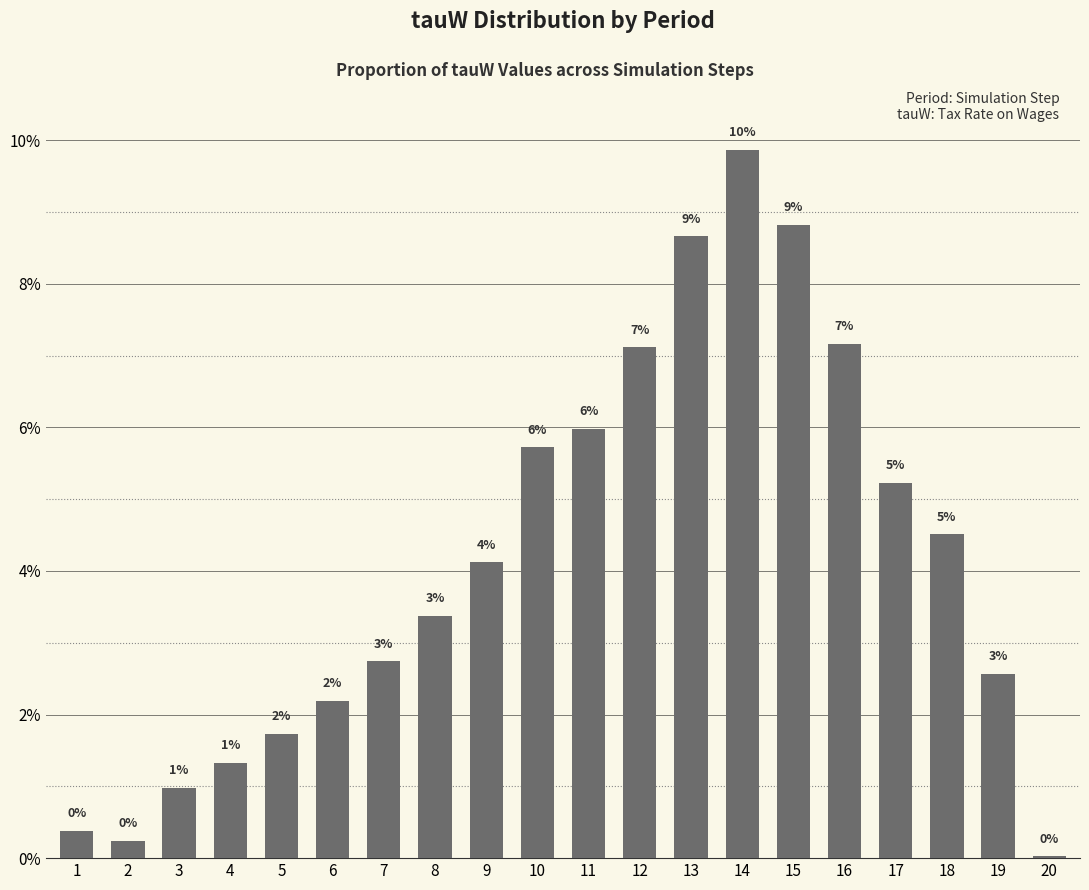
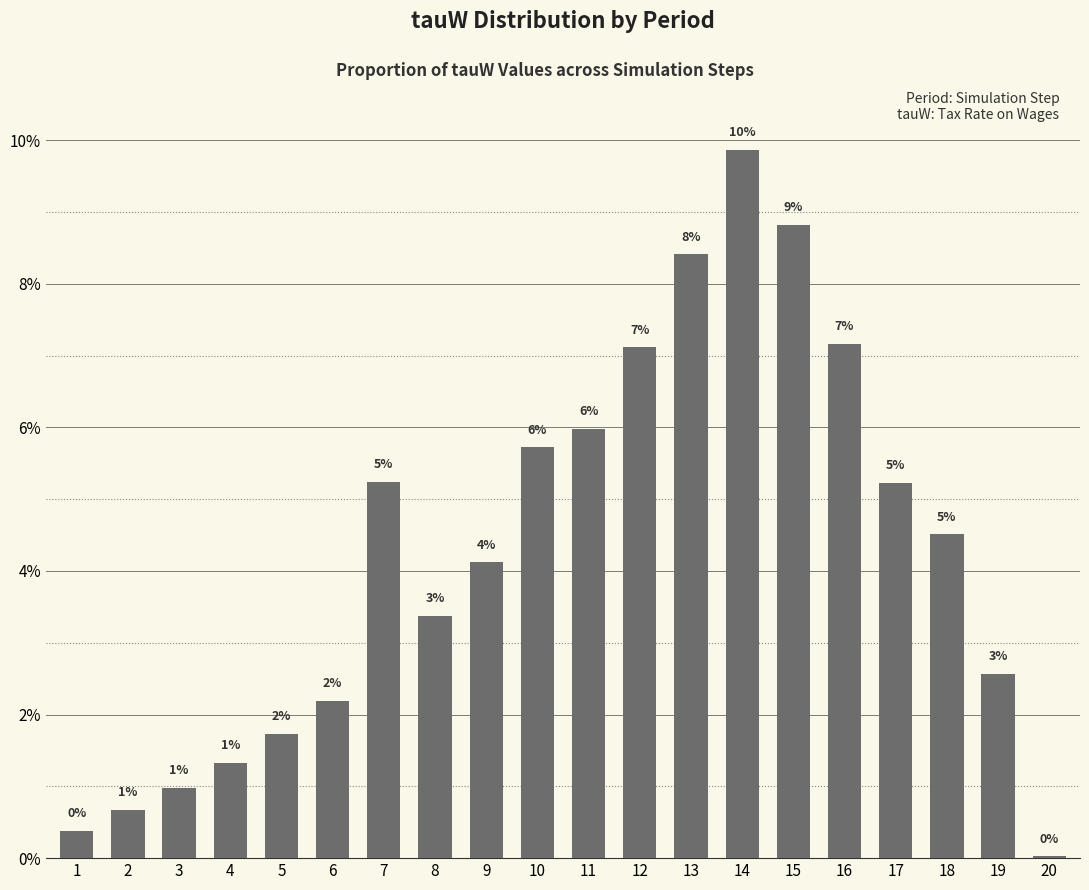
  {
    "1": "0%",
-   "2": "0%",
+   "2": "1%",
    "3": "1%",
    "4": "1%",
    "5": "2%",
    "6": "2%",
-   "7": "3%",
+   "7": "5%",
    "8": "3%",
    "9": "4%",
    "10": "6%",
    "11": "6%",
    "12": "7%",
-   "13": "9%",
+   "13": "8%",
    "14": "10%",
    "15": "9%",
    "16": "7%",
    "17": "5%",
    "18": "5%",
    "19": "3%",
    "20": "0%"
  }
